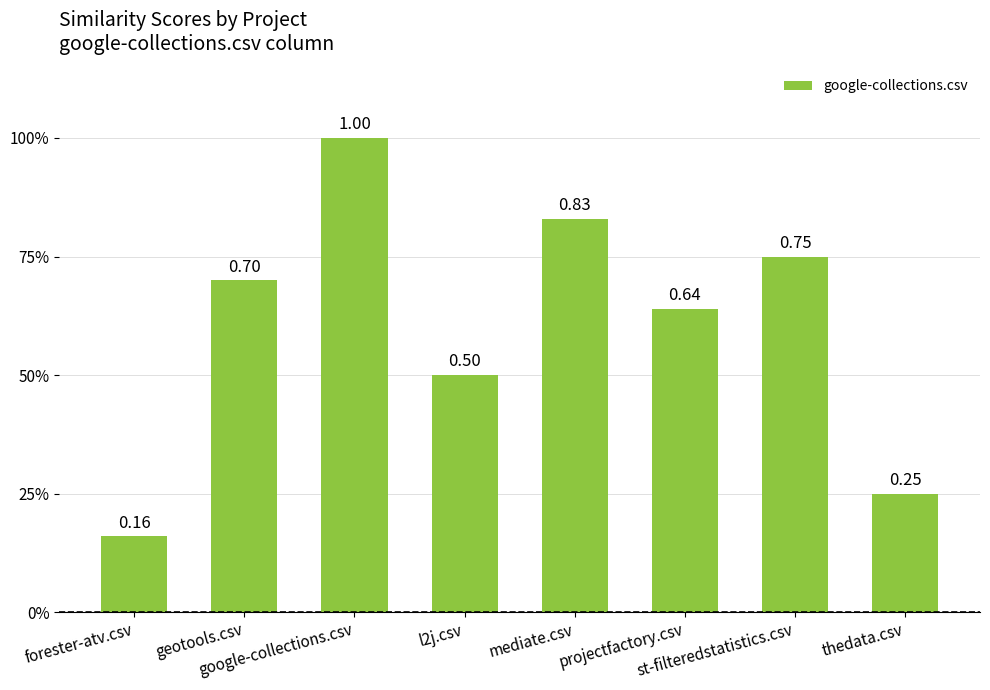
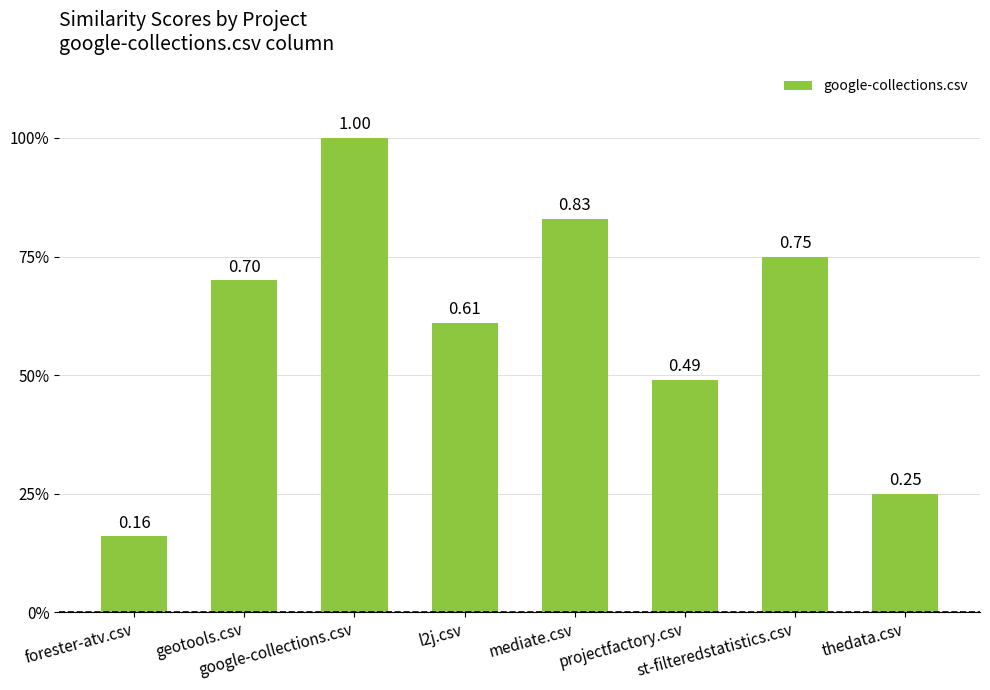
  {
    "forester-atv.csv": 0.16,
    "geotools.csv": 0.70,
    "google-collections.csv": 1.00,
-   "l2j.csv": 0.50,
+   "l2j.csv": 0.61,
    "mediate.csv": 0.83,
-   "projectfactory.csv": 0.64,
+   "projectfactory.csv": 0.49,
    "st-filteredstatistics.csv": 0.75,
    "thedata.csv": 0.25
  }
